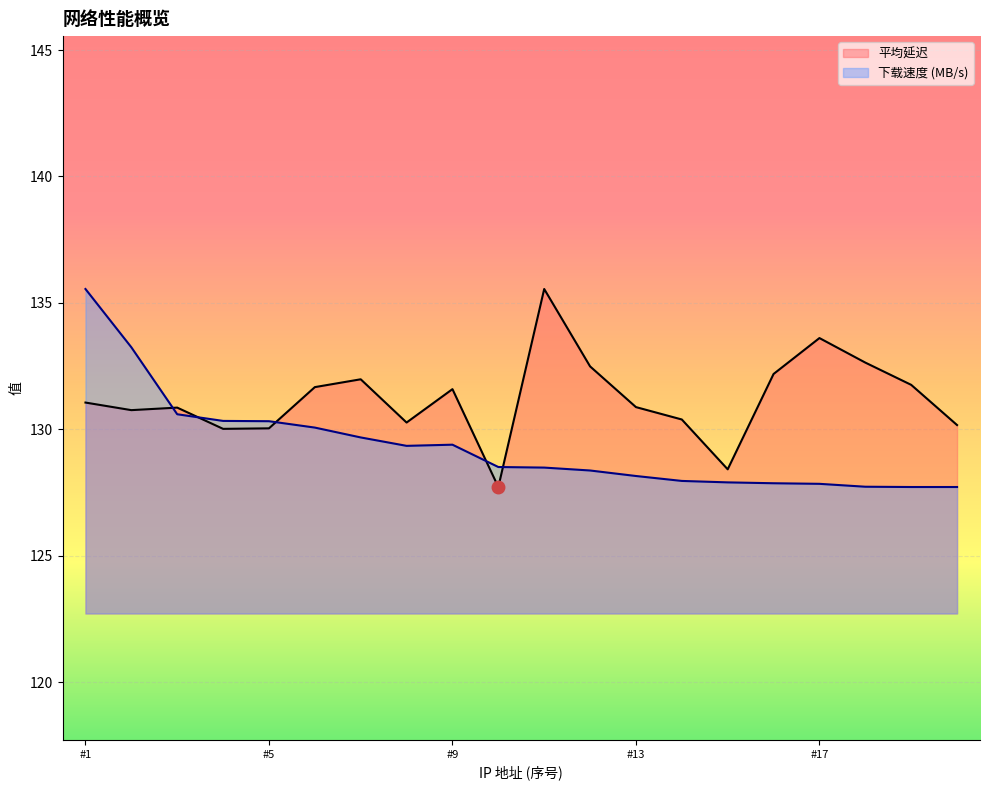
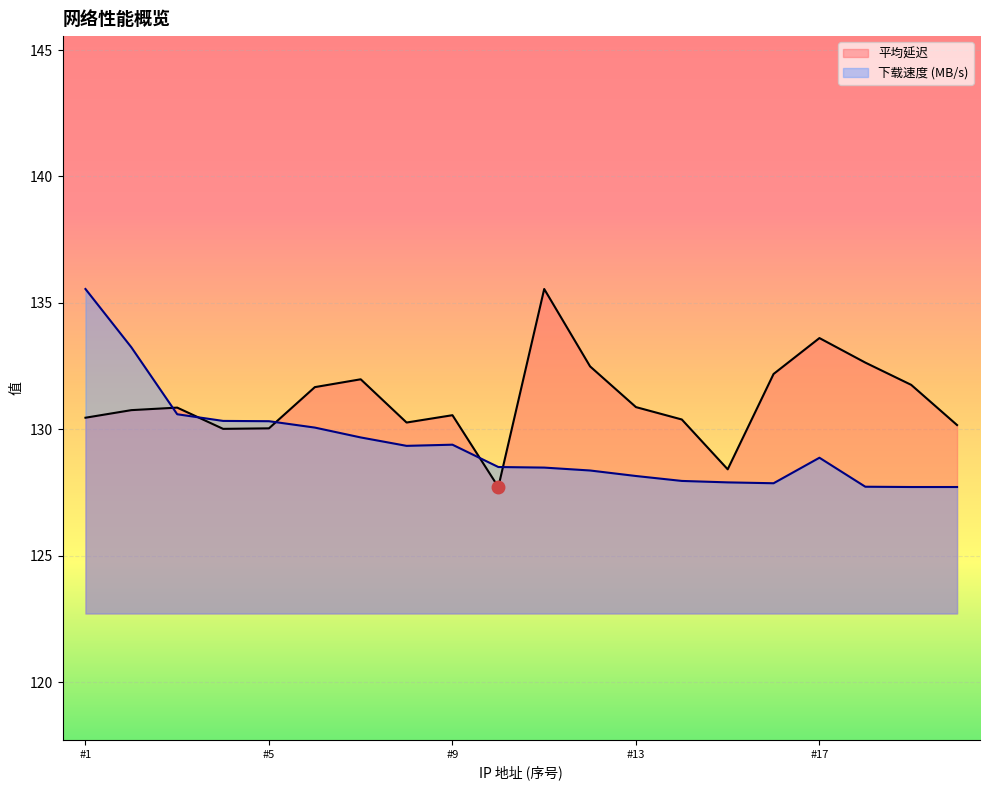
  {
    "平均延迟": {
-     "#1": 131.1,
+     "#1": 130.5,
      "#5": 130.0,
-     "#9": 131.6,
+     "#9": 130.6,
      "#13": 130.9,
      "#17": 133.6
    },
    "下载速度 (MB/s)": {
      "#1": 135.6,
      "#5": 130.3,
      "#9": 129.4,
      "#13": 128.2,
-     "#17": 127.8
+     "#17": 128.9
    }
  }
